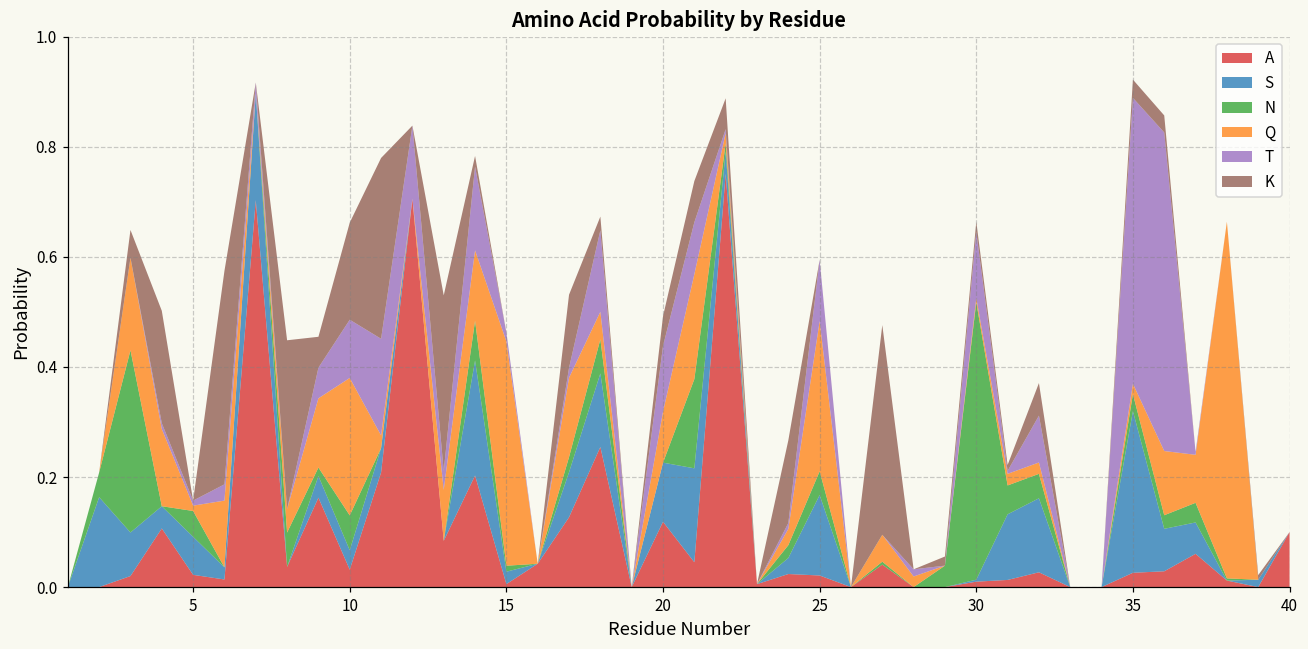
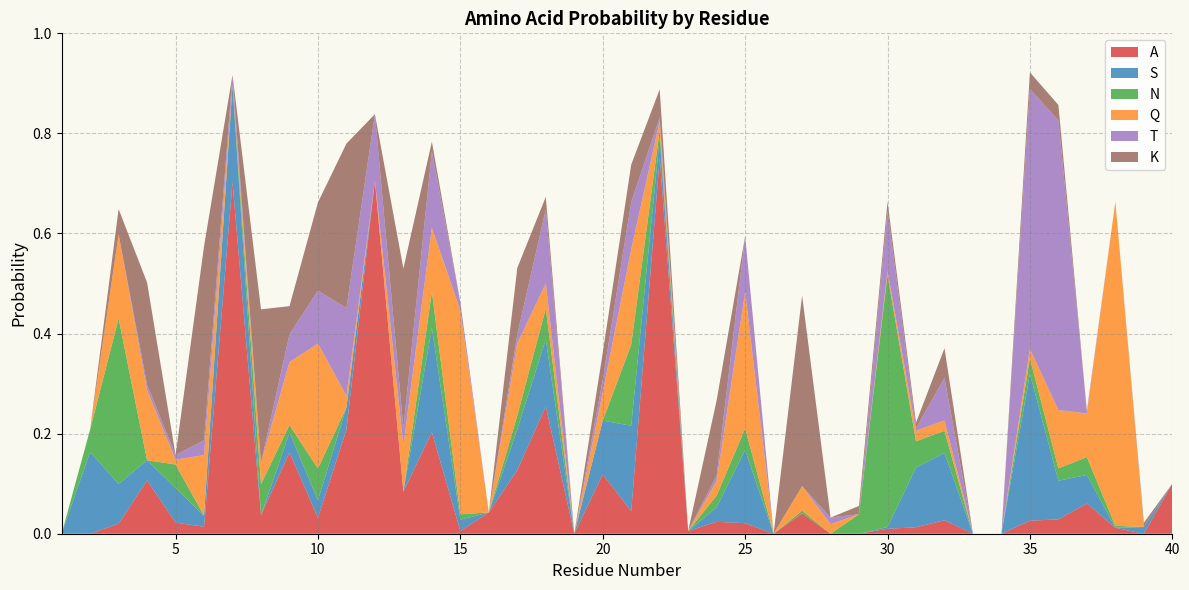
  {
    "A": {
      "5": 0.02,
      "10": 0.03,
      "15": 0.01,
      "20": 0.12,
      "25": 0.02,
      "35": 0.03
    },
    "S": {
      "5": 0.07,
      "10": 0.04,
      "15": 0.02,
      "25": 0.15,
      "35": 0.29
    },
    "N": {
      "5": 0.05,
      "10": 0.06,
      "15": 0.01,
      "25": 0.04,
      "30": 0.50,
      "35": 0.03
    },
    "Q": {
      "5": 0.01,
      "10": 0.25,
      "15": 0.41,
-     "20": 0.09,
+     "20": 0.06,
      "25": 0.27,
      "30": 0.01,
      "35": 0.02
    },
    "T": {
      "10": 0.11,
-     "20": 0.12,
+     "20": 0.02,
      "30": 0.12,
      "35": 0.52
    },
    "K": {
      "10": 0.18,
      "20": 0.05,
      "30": 0.02,
      "35": 0.03
    }
  }
